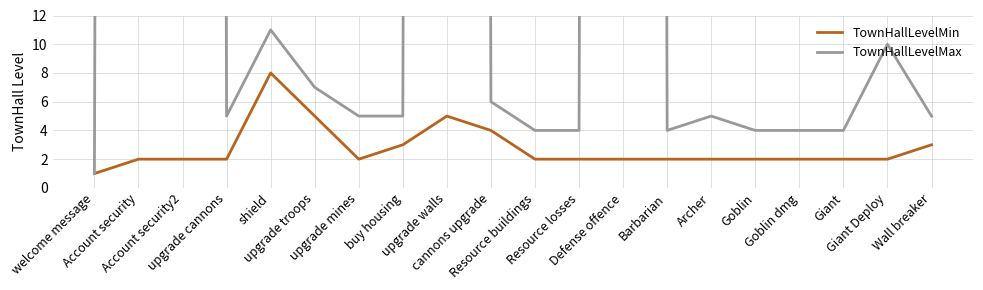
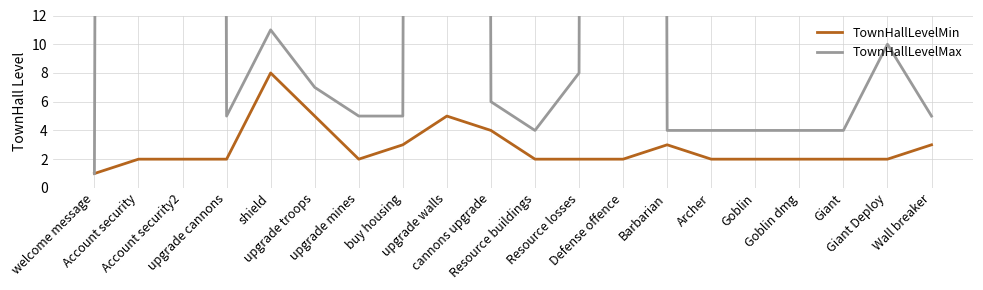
  {
    "TownHallLevelMin": {
      "Account security": 2,
      "Account security2": 2,
      "upgrade cannons": 2,
      "shield": 8,
      "upgrade troops": 5,
      "upgrade mines": 2,
      "buy housing": 3,
      "upgrade walls": 5,
      "cannons upgrade": 4,
      "Resource buildings": 2,
      "Resource losses": 2,
      "Defense offence": 2,
-     "Barbarian": 2,
+     "Barbarian": 3,
      "Archer": 2,
      "Goblin": 2,
      "Goblin dmg": 2,
      "Giant": 2,
      "Giant Deploy": 2,
      "Wall breaker": 3
    },
    "TownHallLevelMax": {
      "upgrade cannons": 5,
      "shield": 11,
      "upgrade troops": 7,
      "upgrade mines": 5,
      "buy housing": 5,
      "cannons upgrade": 6,
      "Resource buildings": 4,
-     "Resource losses": 4,
+     "Resource losses": 8,
      "Barbarian": 4,
-     "Archer": 5,
+     "Archer": 4,
      "Goblin": 4,
      "Goblin dmg": 4,
      "Giant": 4,
      "Giant Deploy": 10,
      "Wall breaker": 5
    }
  }
